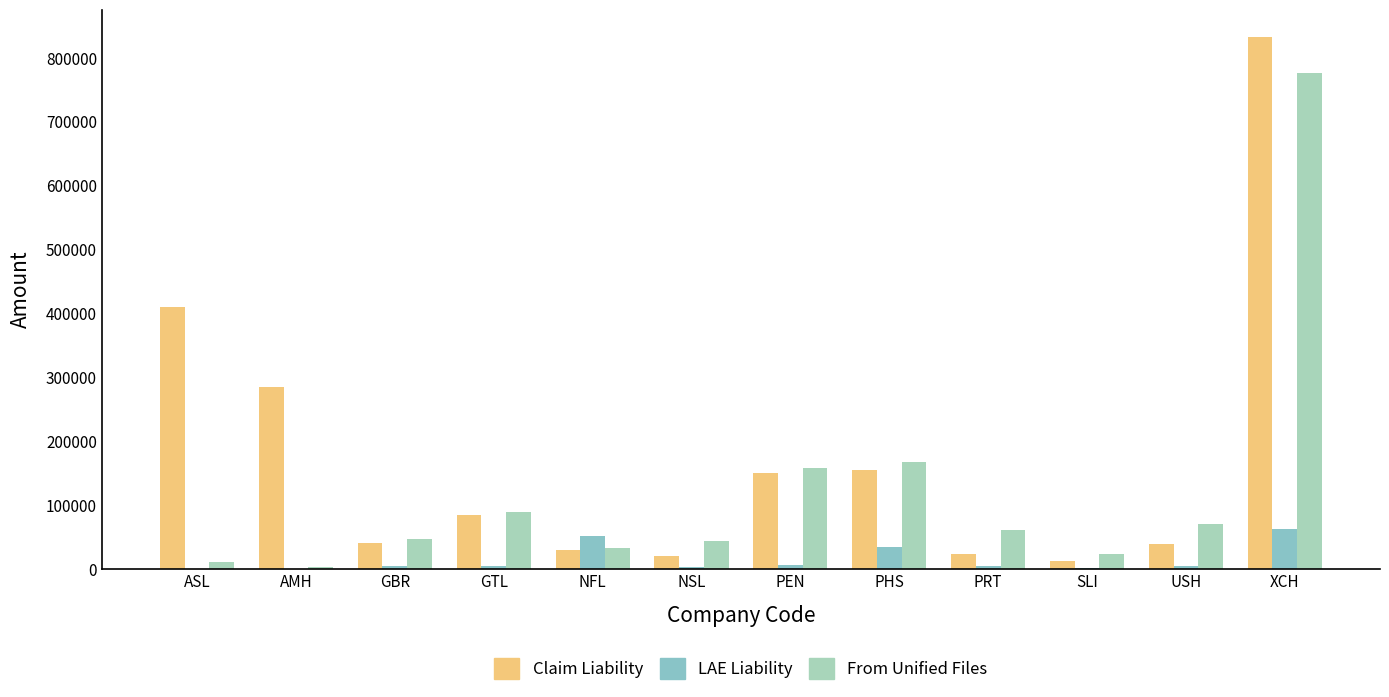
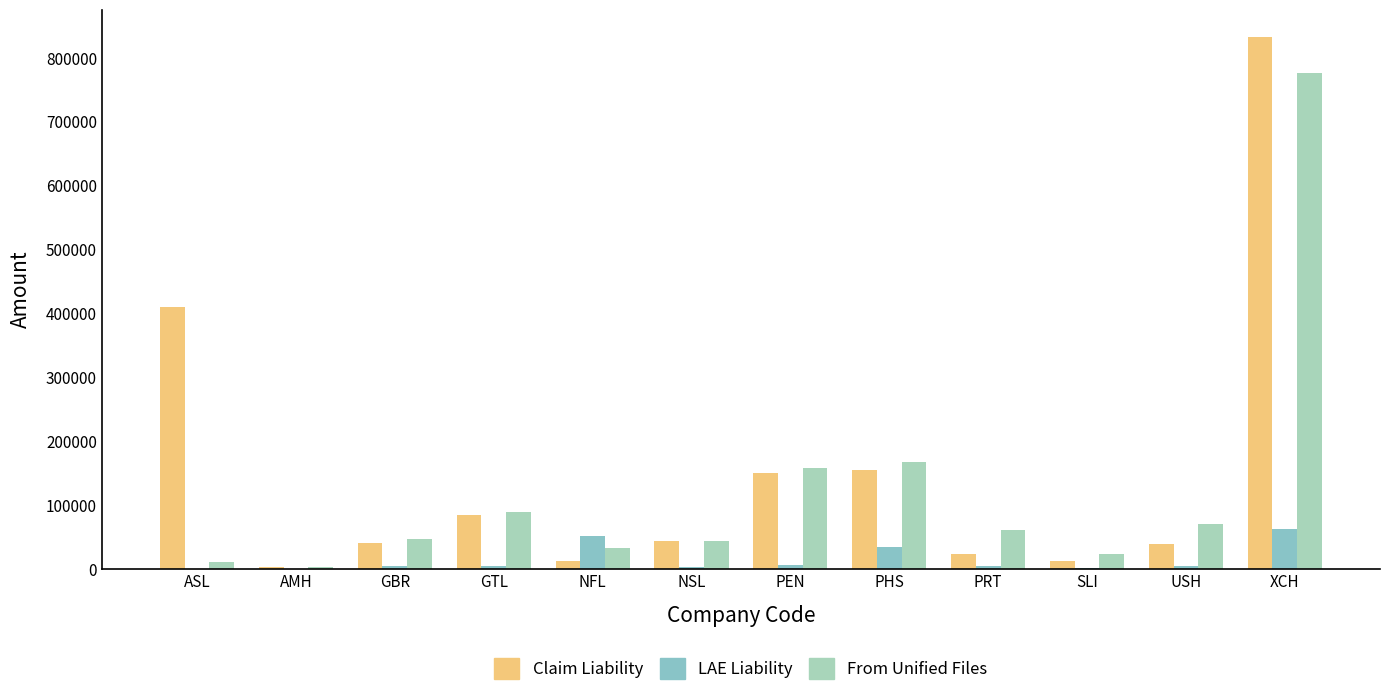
  {
    "Claim Liability": {
      "ASL": 410000,
-     "AMH": 280000,
+     "AMH": 0,
      "GBR": 40000,
      "GTL": 90000,
-     "NFL": 30000,
-     "NSL": 20000,
+     "NFL": 10000,
+     "NSL": 40000,
      "PEN": 150000,
      "PHS": 150000,
      "PRT": 20000,
      "SLI": 10000,
      "USH": 40000,
      "XCH": 830000
    }
  }
